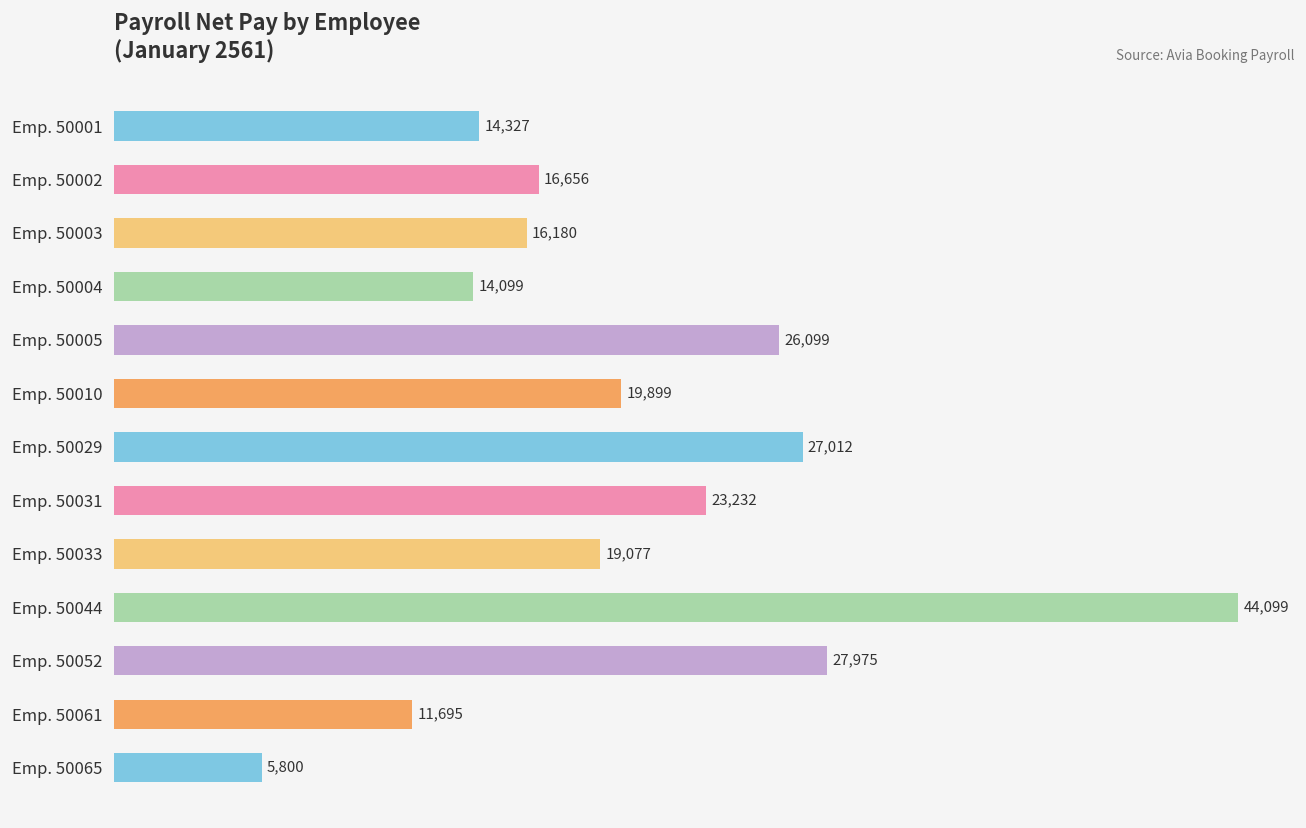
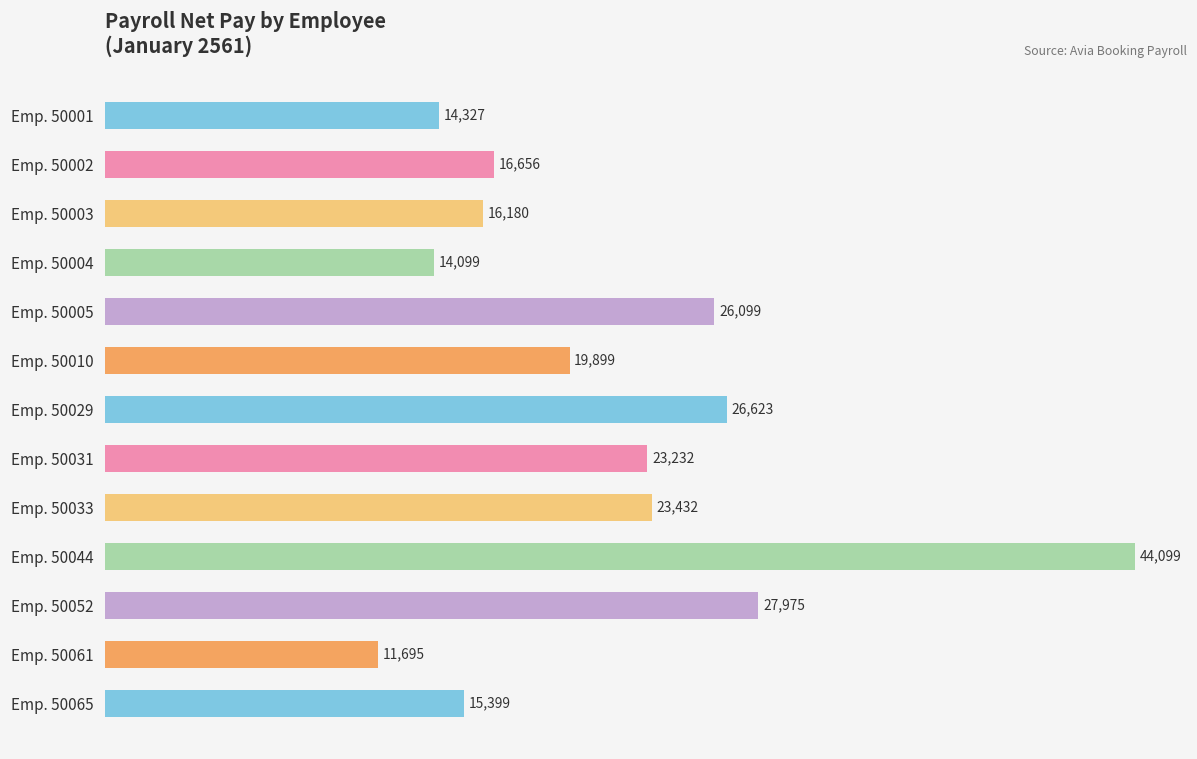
  {
    "Emp. 50001": "14,327",
    "Emp. 50002": "16,656",
    "Emp. 50003": "16,180",
    "Emp. 50004": "14,099",
    "Emp. 50005": "26,099",
    "Emp. 50010": "19,899",
-   "Emp. 50029": "27,012",
+   "Emp. 50029": "26,623",
    "Emp. 50031": "23,232",
-   "Emp. 50033": "19,077",
+   "Emp. 50033": "23,432",
    "Emp. 50044": "44,099",
    "Emp. 50052": "27,975",
    "Emp. 50061": "11,695",
-   "Emp. 50065": "5,800"
+   "Emp. 50065": "15,399"
  }
